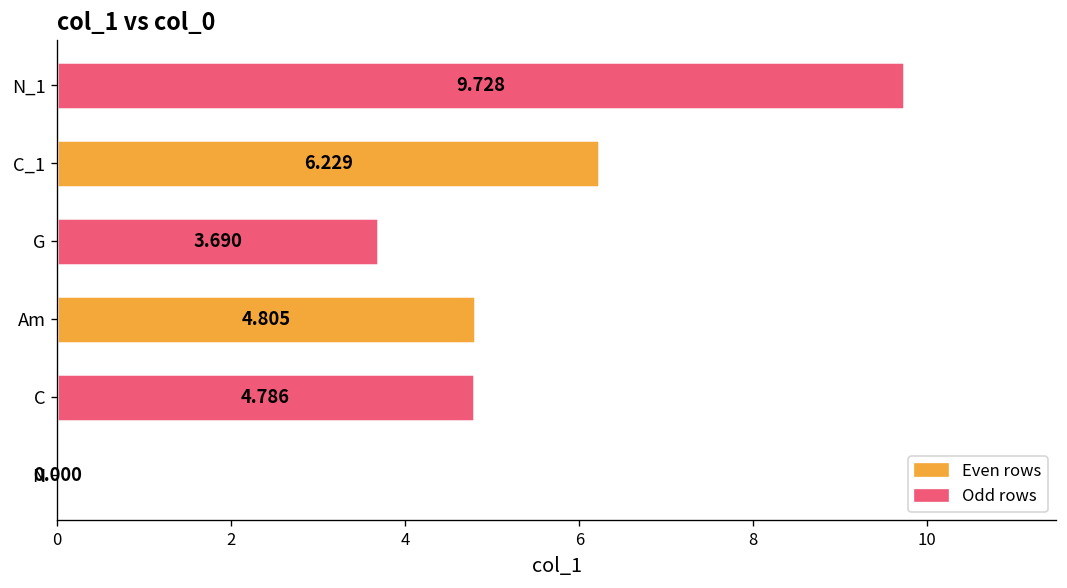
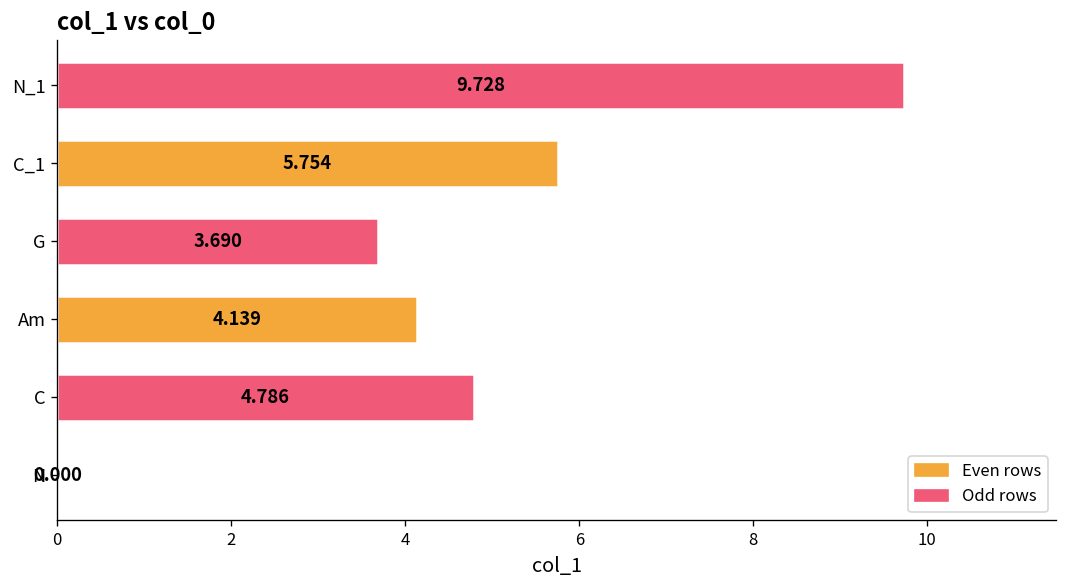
  {
    "N_1": 9.728,
-   "C_1": 6.229,
+   "C_1": 5.754,
    "G": 3.690,
-   "Am": 4.805,
+   "Am": 4.139,
    "C": 4.786,
    "N": 0.000
  }
